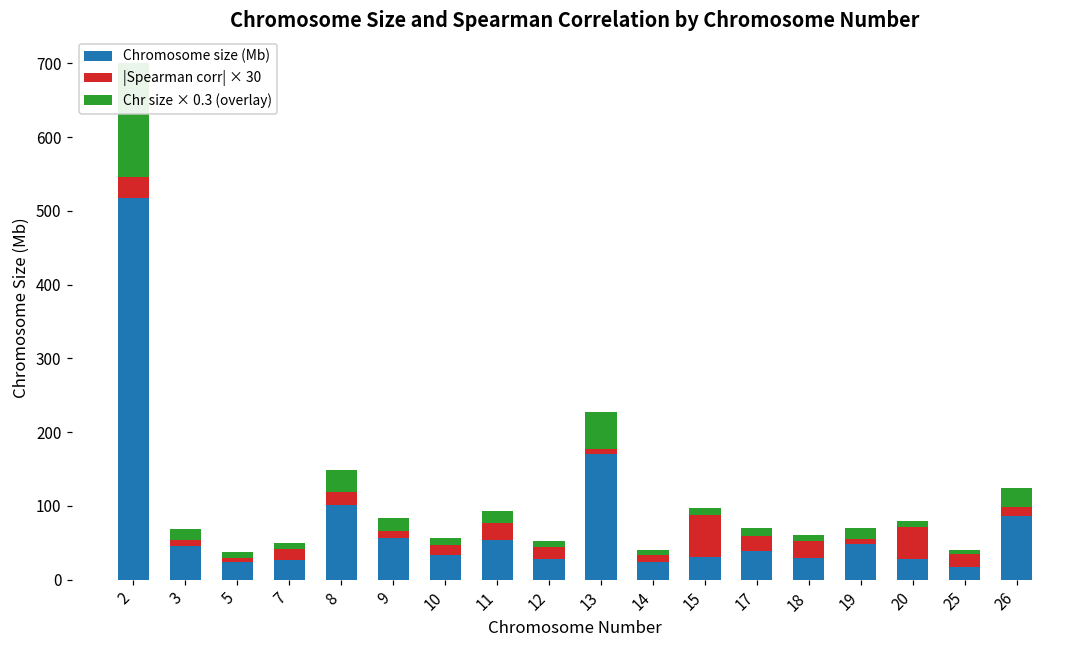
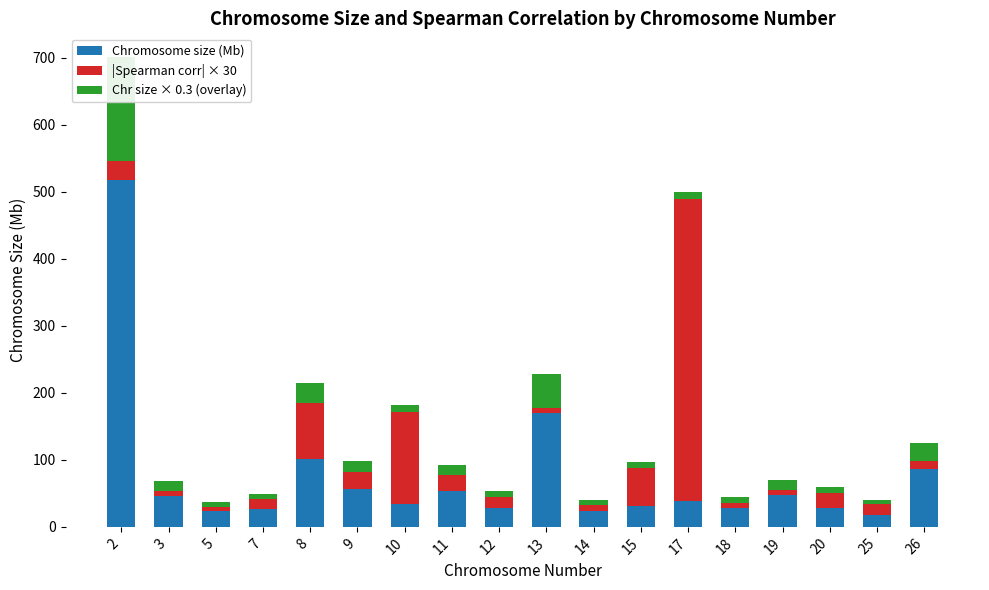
  {
    "Chromosome size (Mb)": {
      "2": 520,
      "3": 50,
      "5": 20,
      "7": 30,
      "8": 100,
      "9": 60,
      "10": 30,
      "11": 50,
      "12": 30,
      "13": 170,
      "14": 20,
      "15": 30,
      "17": 40,
      "18": 30,
      "19": 50,
      "20": 30,
      "25": 20,
      "26": 90
    },
    "|Spearman corr| × 30": {
      "2": 30,
      "3": 10,
      "5": 10,
      "7": 10,
-     "8": 20,
-     "9": 10,
-     "10": 10,
+     "8": 80,
+     "9": 30,
+     "10": 140,
      "11": 20,
      "12": 20,
      "13": 10,
      "14": 10,
      "15": 60,
-     "17": 20,
-     "18": 20,
+     "17": 450,
+     "18": 10,
      "19": 10,
-     "20": 40,
+     "20": 20,
      "25": 20,
      "26": 10
    },
    "Chr size × 0.3 (overlay)": {
      "3": 10,
      "5": 10,
      "7": 10,
      "8": 30,
      "9": 20,
      "10": 10,
      "11": 20,
      "12": 10,
      "13": 50,
      "14": 10,
      "15": 10,
      "17": 10,
      "18": 10,
      "19": 10,
      "20": 10,
      "25": 10,
      "26": 30
    }
  }
